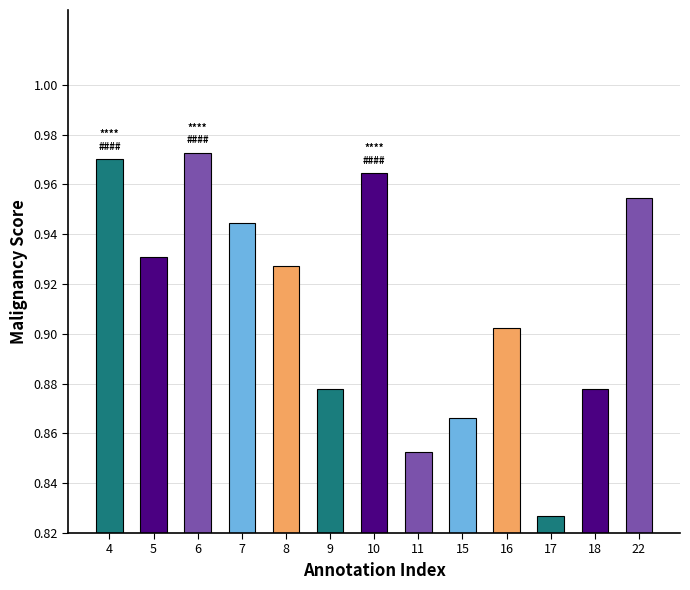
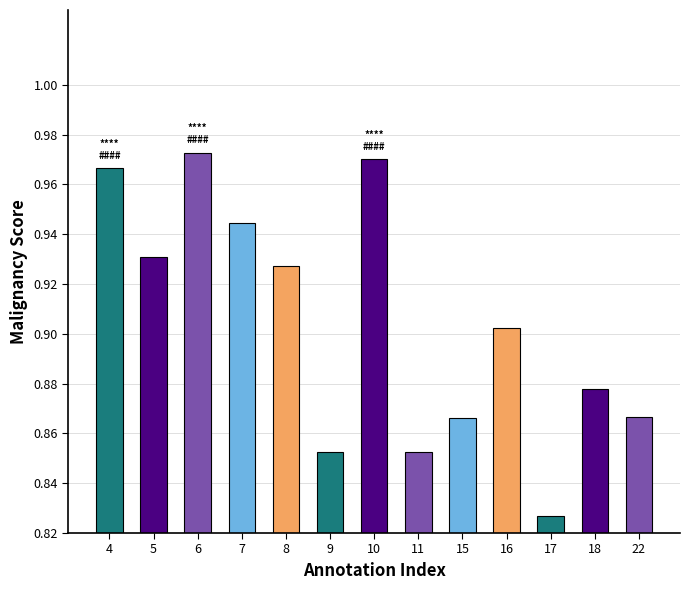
  {
-   "4": 0.970,
+   "4": 0.966,
    "5": 0.931,
    "6": 0.973,
    "7": 0.945,
    "8": 0.927,
-   "9": 0.878,
-   "10": 0.965,
+   "9": 0.852,
+   "10": 0.970,
    "11": 0.852,
    "15": 0.866,
    "16": 0.902,
    "17": 0.827,
    "18": 0.878,
-   "22": 0.954
+   "22": 0.866
  }
